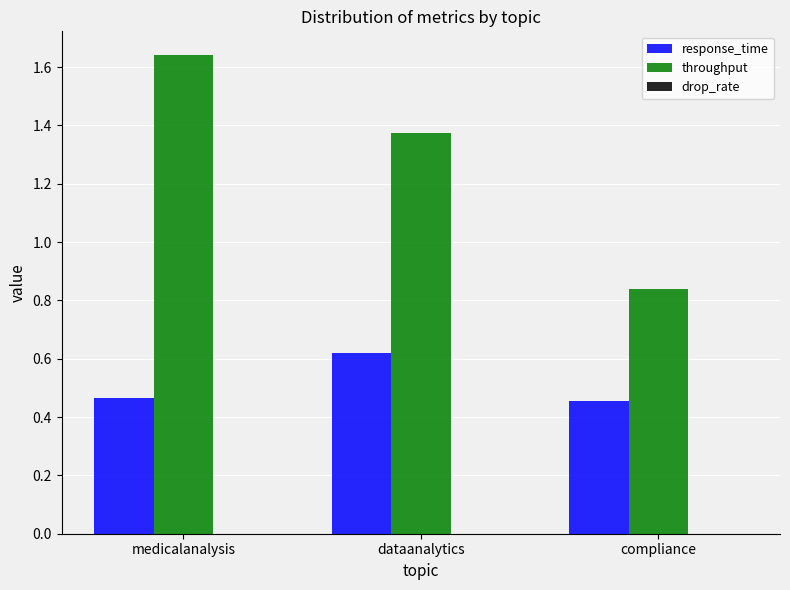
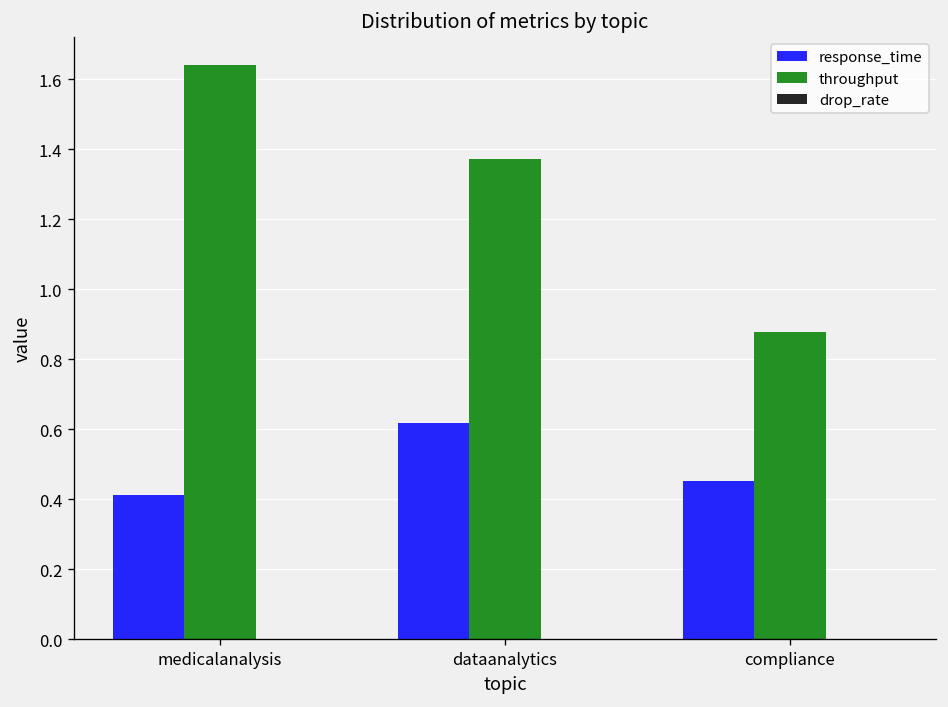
  {
    "response_time": {
-     "medicalanalysis": 0.47,
+     "medicalanalysis": 0.41,
      "dataanalytics": 0.62,
      "compliance": 0.45
    },
    "throughput": {
      "medicalanalysis": 1.64,
      "dataanalytics": 1.37,
-     "compliance": 0.84
+     "compliance": 0.88
    },
    "drop_rate": {
      "medicalanalysis": 0.00,
      "dataanalytics": 0.00,
      "compliance": 0.00
    }
  }
